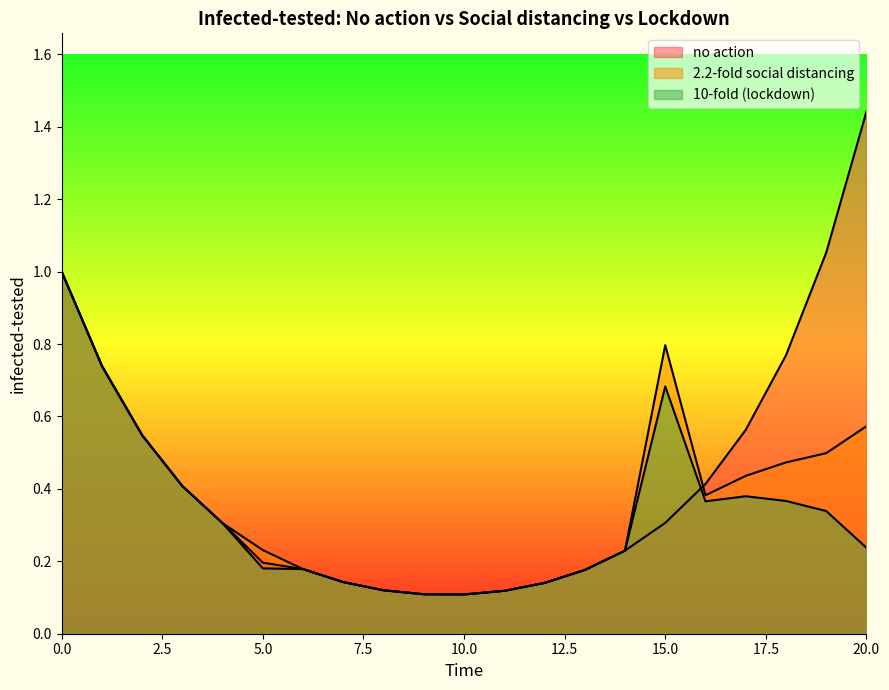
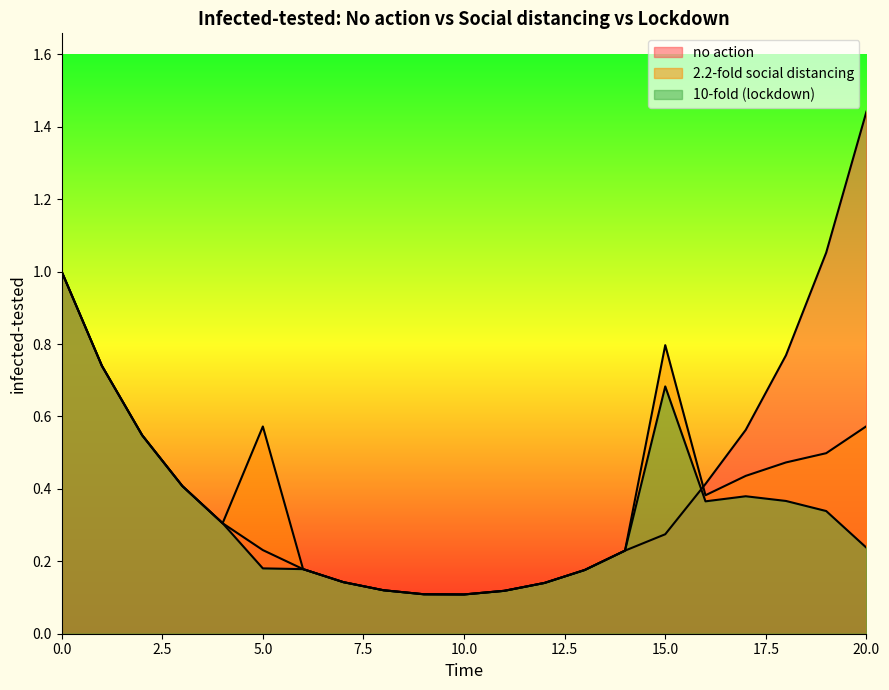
  {
    "no action": {
-     "5.0": 0.20,
-     "15.0": 0.31,
+     "5.0": 0.23,
+     "15.0": 0.27,
      "20.0": 1.44
    },
    "2.2-fold social distancing": {
-     "5.0": 0.23,
+     "5.0": 0.57,
      "15.0": 0.80,
      "20.0": 0.57
    },
    "10-fold (lockdown)": {
      "5.0": 0.18,
      "15.0": 0.68,
      "20.0": 0.24
    }
  }
